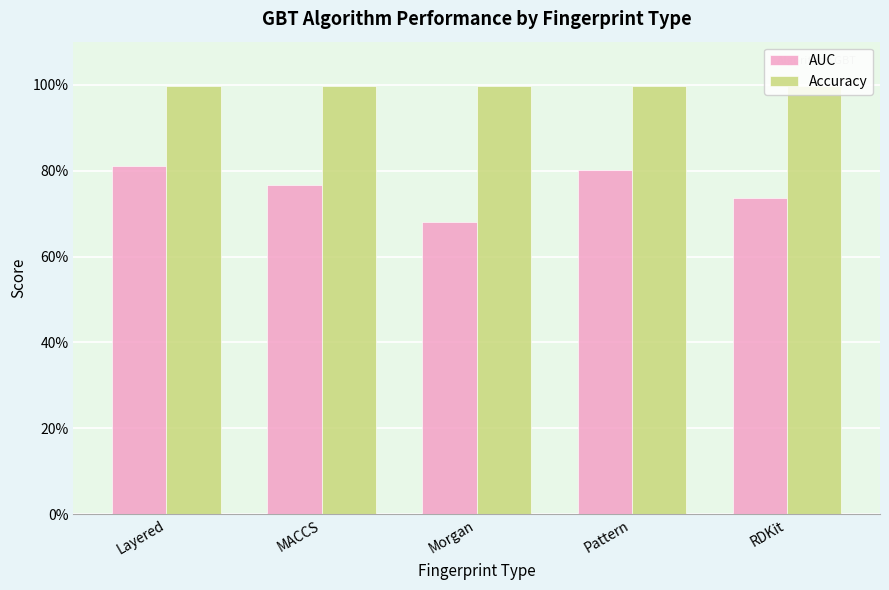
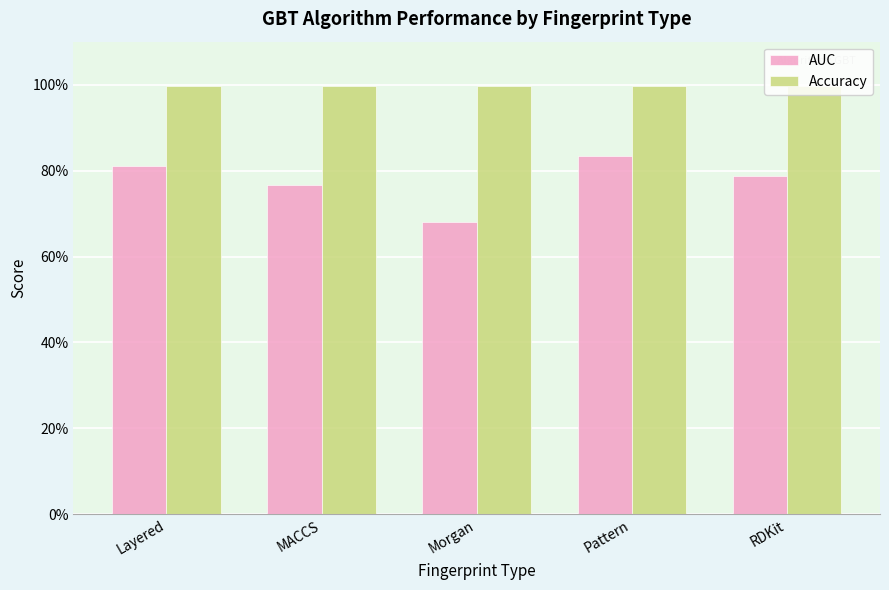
  {
    "AUC": {
      "Layered": "81%",
      "MACCS": "77%",
      "Morgan": "68%",
-     "Pattern": "80%",
-     "RDKit": "74%"
+     "Pattern": "83%",
+     "RDKit": "79%"
    },
    "Accuracy": {
      "Layered": "100%",
      "MACCS": "100%",
      "Morgan": "100%",
      "Pattern": "100%"
    }
  }
